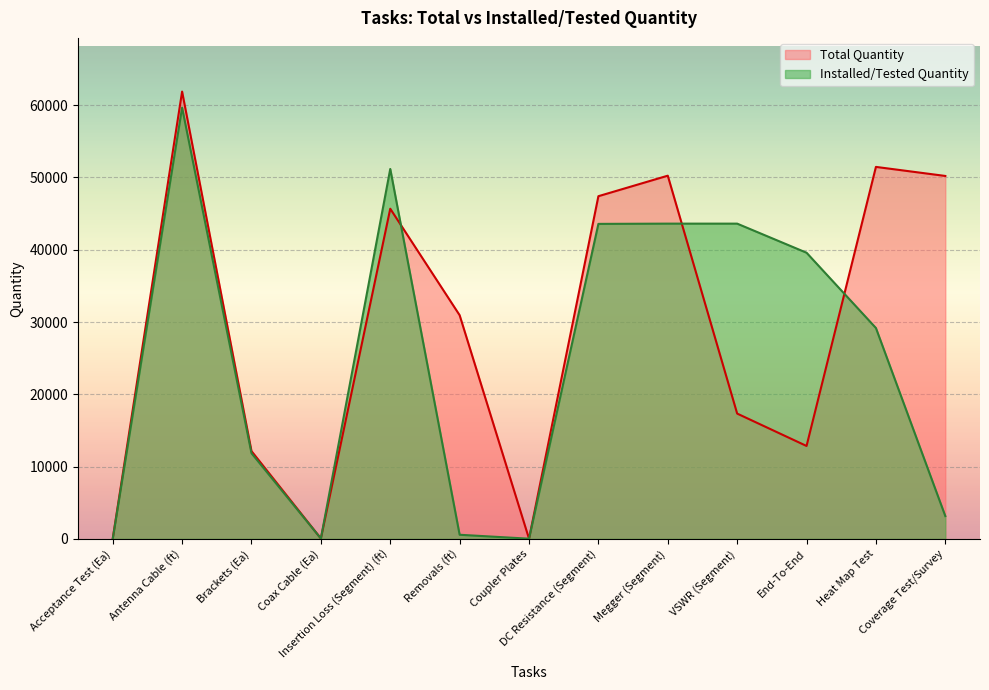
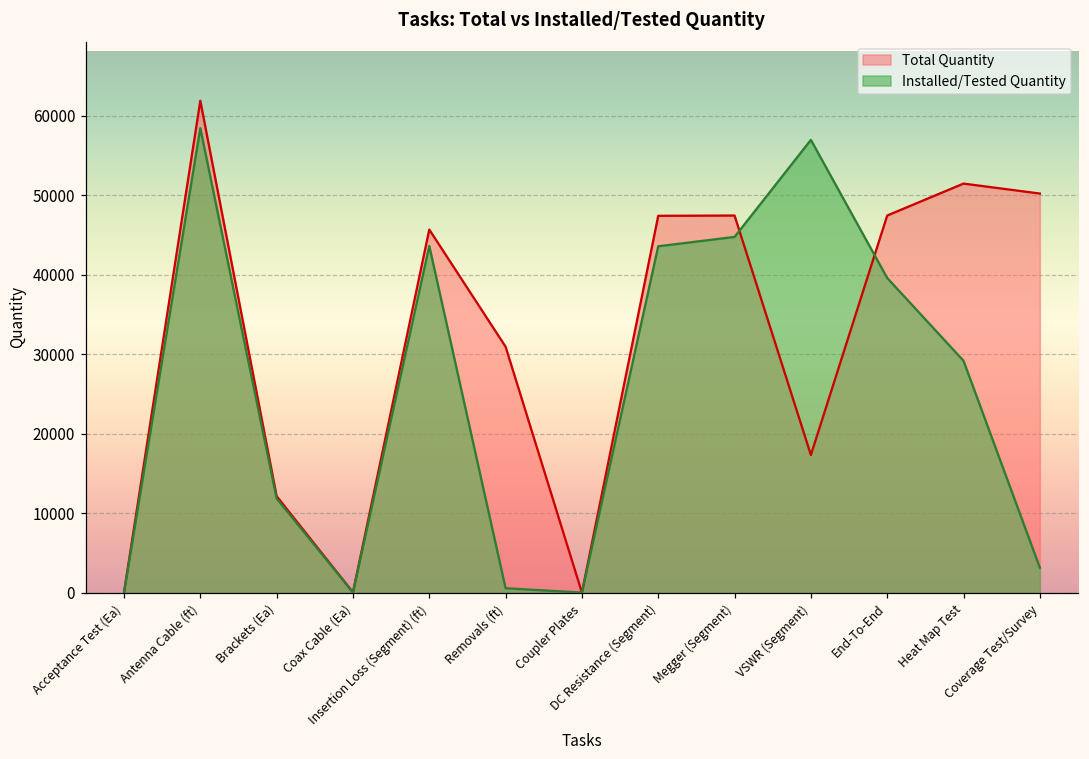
  {
    "Total Quantity": {
      "Antenna Cable (ft)": 62000,
      "Insertion Loss (Segment) (ft)": 46000,
      "Removals (ft)": 31000,
      "DC Resistance (Segment)": 47000,
-     "Megger (Segment)": 50000,
+     "Megger (Segment)": 47000,
      "VSWR (Segment)": 17000,
-     "End-To-End": 13000,
+     "End-To-End": 47000,
      "Heat Map Test": 51000,
      "Coverage Test/Survey": 50000
    },
    "Installed/Tested Quantity": {
-     "Antenna Cable (ft)": 60000,
-     "Insertion Loss (Segment) (ft)": 51000,
+     "Antenna Cable (ft)": 58000,
+     "Insertion Loss (Segment) (ft)": 44000,
      "Removals (ft)": 1000,
      "DC Resistance (Segment)": 44000,
-     "Megger (Segment)": 44000,
-     "VSWR (Segment)": 44000,
+     "Megger (Segment)": 45000,
+     "VSWR (Segment)": 57000,
      "End-To-End": 40000,
      "Heat Map Test": 29000,
      "Coverage Test/Survey": 3000
    }
  }
